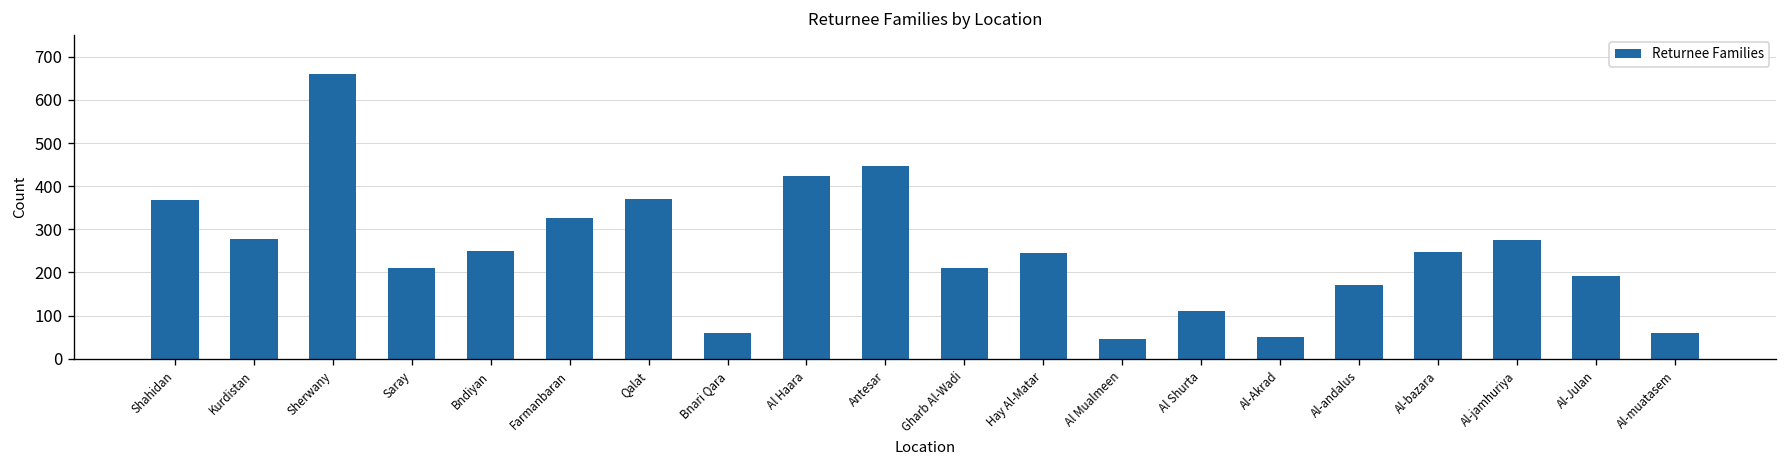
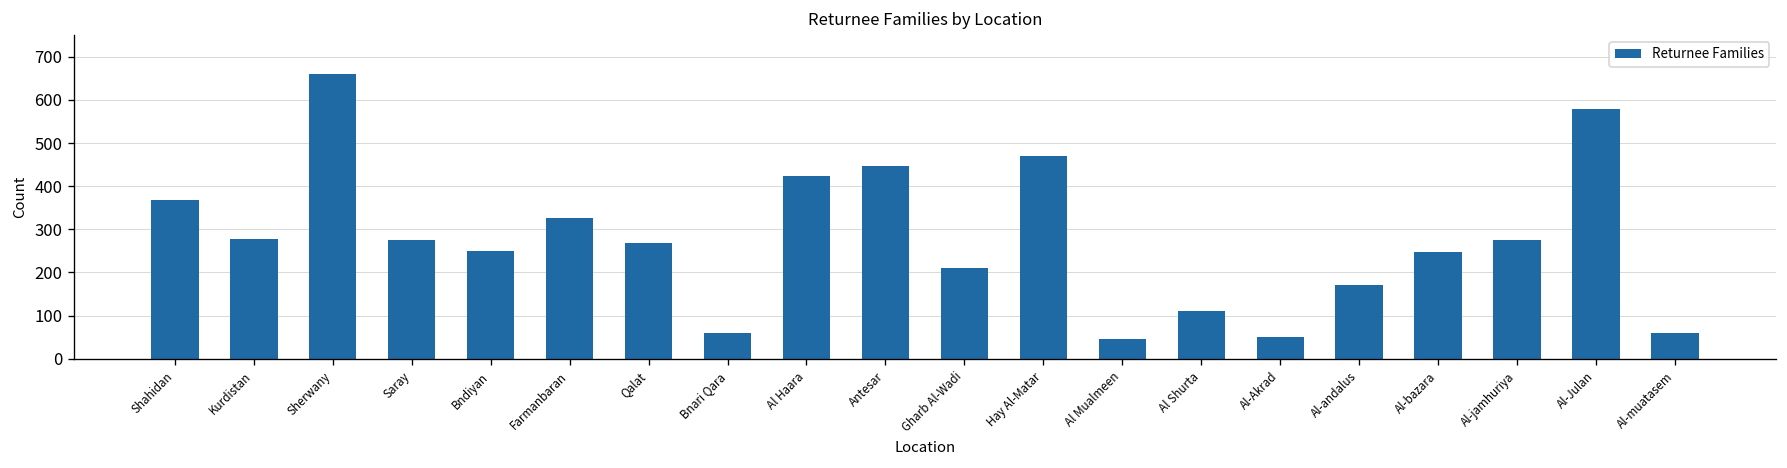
  {
    "Shahidan": 370,
    "Kurdistan": 280,
    "Sherwany": 660,
-   "Saray": 210,
+   "Saray": 280,
    "Bndiyan": 250,
    "Farmanbaran": 330,
-   "Qalat": 370,
+   "Qalat": 270,
    "Bnari Qara": 60,
    "Al Haara": 420,
    "Antesar": 450,
    "Gharb Al-Wadi": 210,
-   "Hay Al-Matar": 250,
+   "Hay Al-Matar": 470,
    "Al Mualmeen": 50,
    "Al Shurta": 110,
    "Al-Akrad": 50,
    "Al-andalus": 170,
    "Al-bazara": 250,
    "Al-jamhuriya": 280,
-   "Al-Julan": 190,
+   "Al-Julan": 580,
    "Al-muatasem": 60
  }
